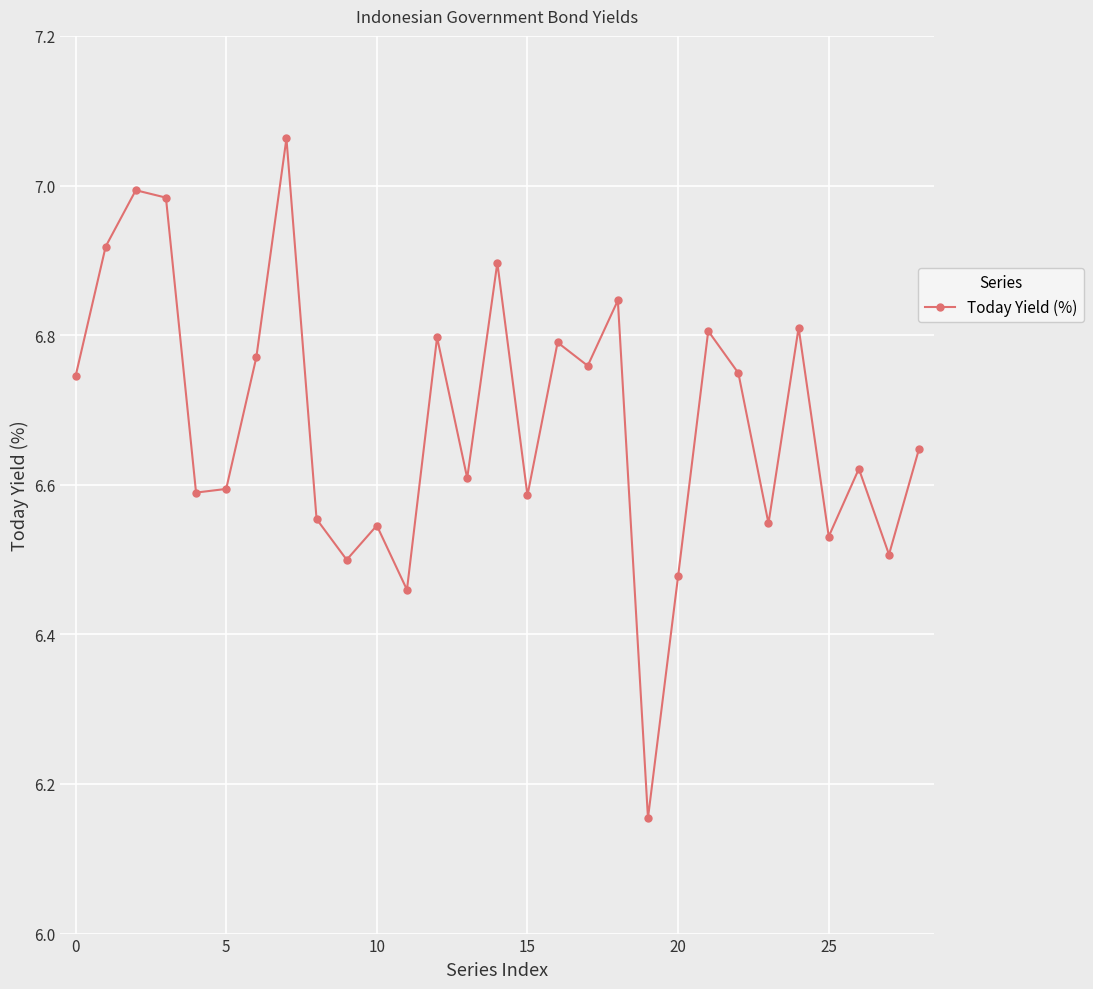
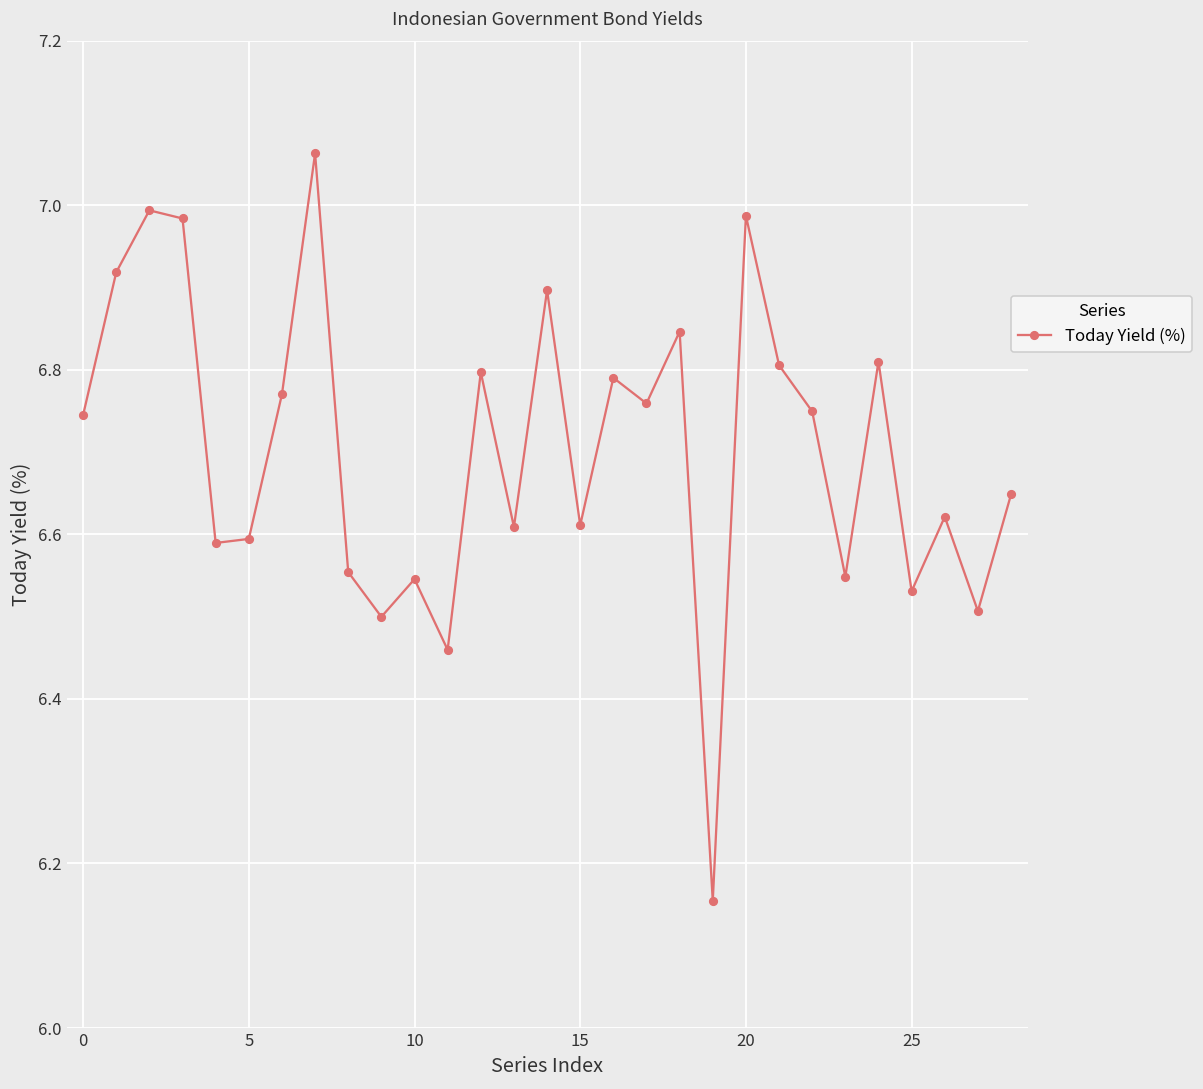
  {
    "0": 6.74,
    "5": 6.59,
    "10": 6.55,
-   "15": 6.59,
-   "20": 6.48,
+   "15": 6.61,
+   "20": 6.99,
    "25": 6.53
  }
